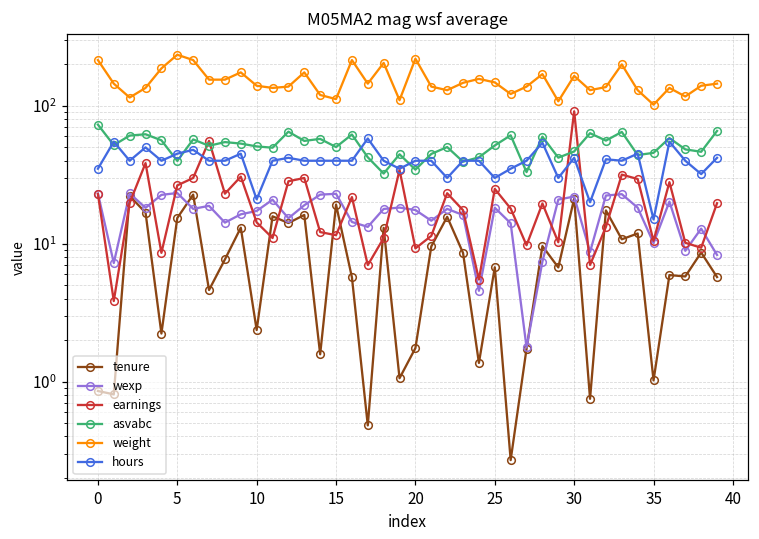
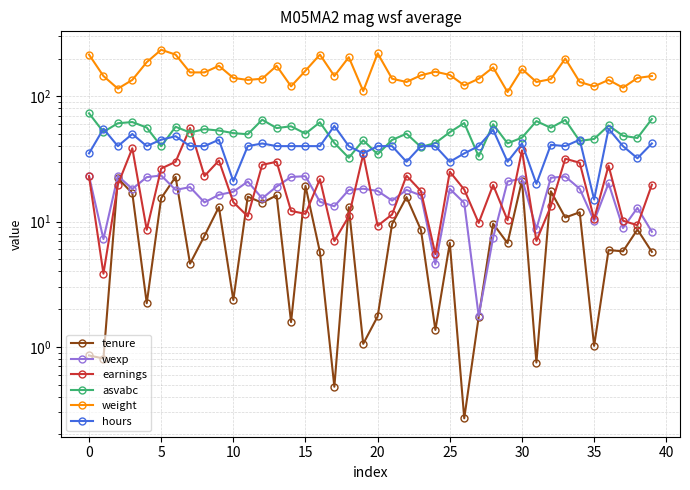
  {
    "tenure": {
      "5": 15,
      "10": 2.4,
      "15": 19,
      "20": 1.8,
      "25": 7,
      "35": 1
    },
    "wexp": {
      "5": 23,
      "10": 17,
      "15": 23,
      "20": 18,
      "25": 18
    },
    "earnings": {
      "5": 26,
      "10": 14,
      "15": 12,
      "20": 9,
      "25": 25,
-     "30": 90
+     "30": 37
    },
    "asvabc": {
      "0": 70,
      "5": 40,
      "10": 51,
      "15": 50,
      "20": 34,
      "25": 52,
      "30": 47,
      "35": 46
    },
    "weight": {
      "0": 220,
      "5": 240,
      "10": 140,
-     "15": 110,
+     "15": 160,
      "20": 220,
      "25": 150,
      "30": 170,
-     "35": 100
+     "35": 120
    },
    "hours": {
      "0": 35,
      "5": 45,
      "10": 21,
      "15": 40,
      "20": 40,
      "25": 30,
      "30": 42,
      "35": 15
    }
  }
